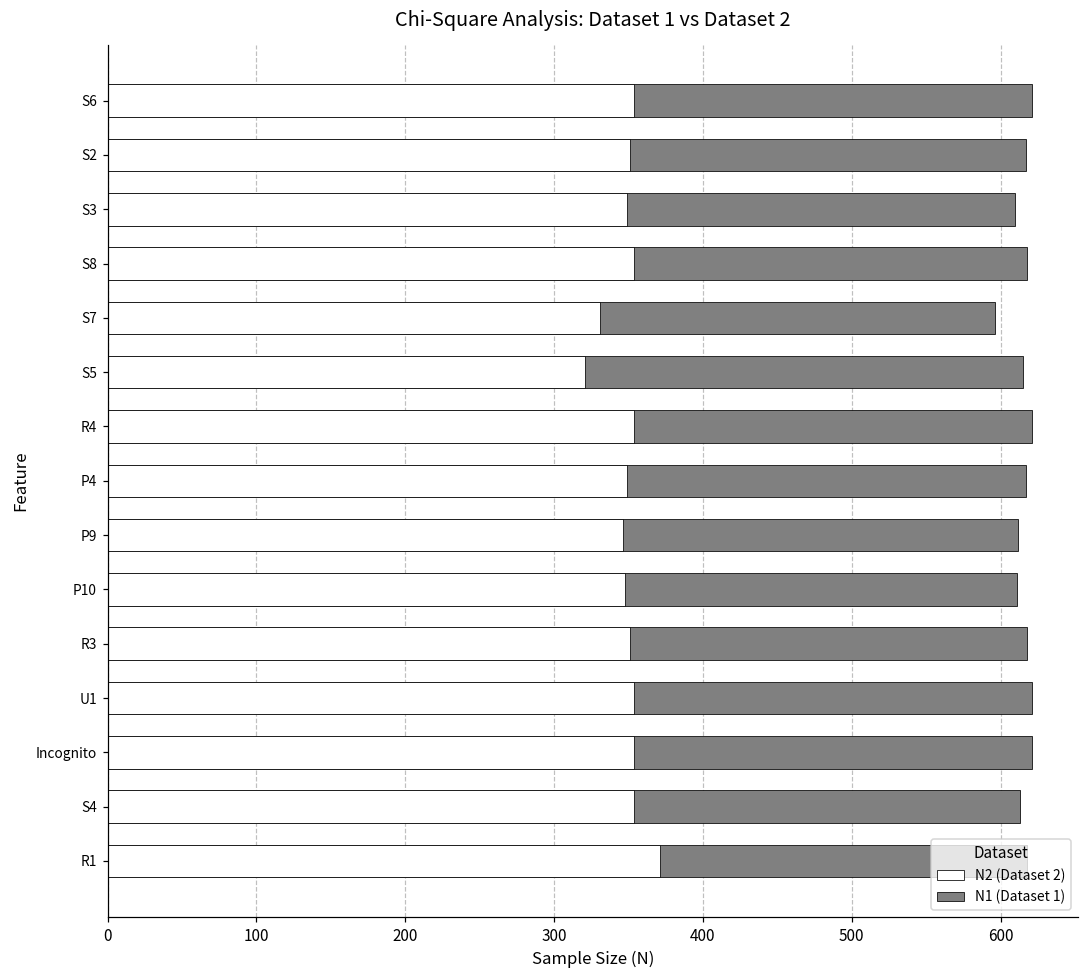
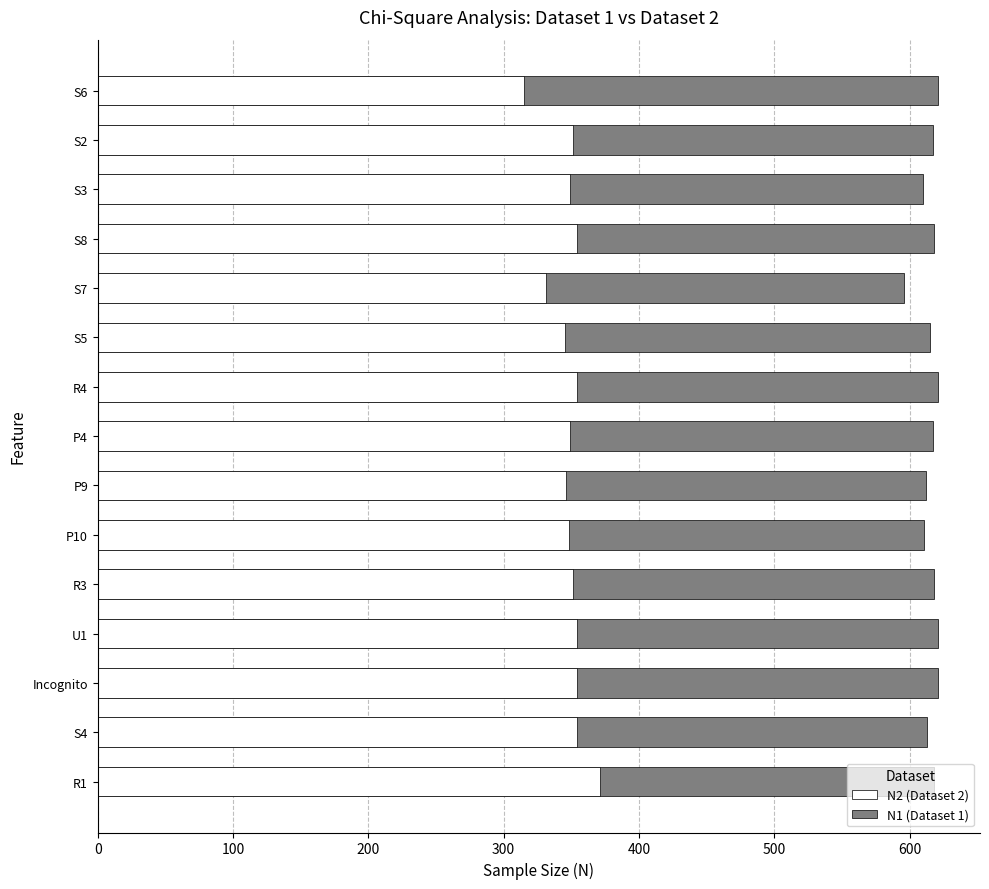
  {
    "N1 (Dataset 1)": {
      "S6": 621,
      "S2": 617,
      "S3": 610,
      "S8": 618,
      "S7": 596,
      "S5": 615,
      "R4": 621,
      "P4": 617,
      "P9": 612,
      "P10": 611,
      "R3": 618,
      "U1": 621,
      "Incognito": 621,
      "S4": 613
    },
    "N2 (Dataset 2)": {
-     "S6": 354,
-     "S5": 321
+     "S6": 315,
+     "S5": 345
    }
  }
